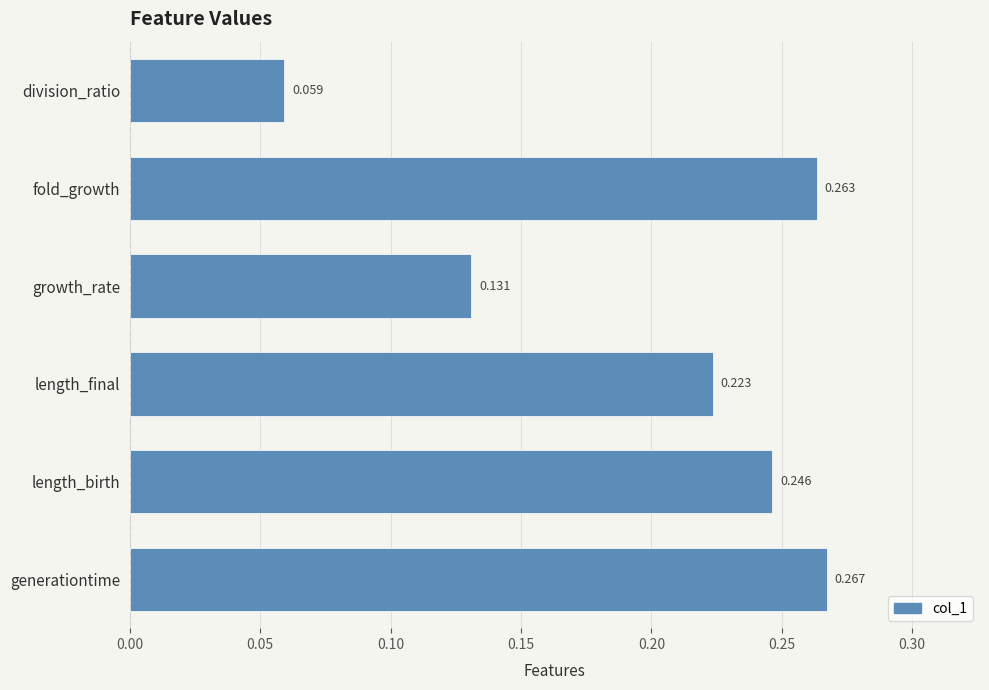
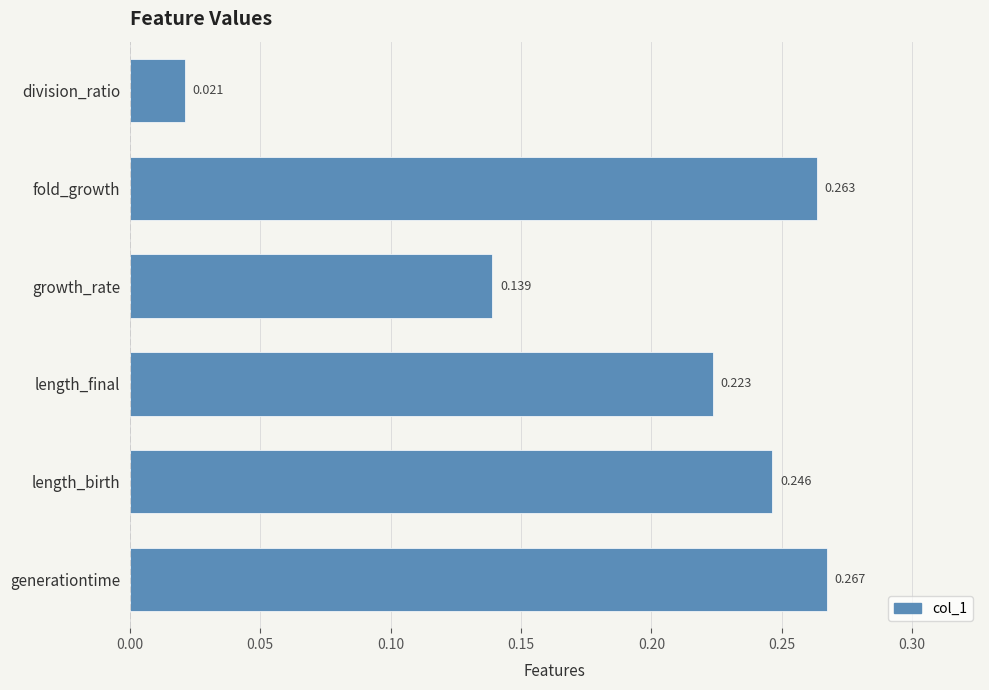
  {
-   "division_ratio": 0.059,
+   "division_ratio": 0.021,
    "fold_growth": 0.263,
-   "growth_rate": 0.131,
+   "growth_rate": 0.139,
    "length_final": 0.223,
    "length_birth": 0.246,
    "generationtime": 0.267
  }
